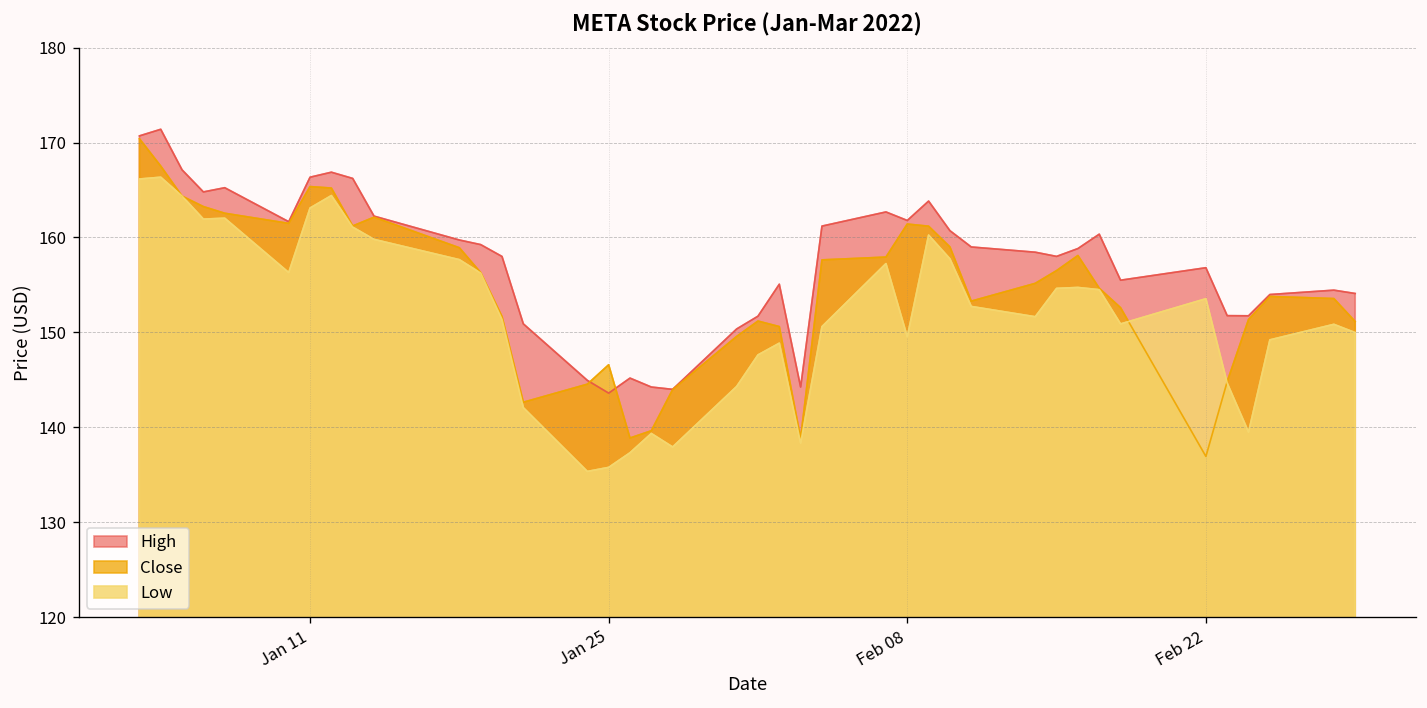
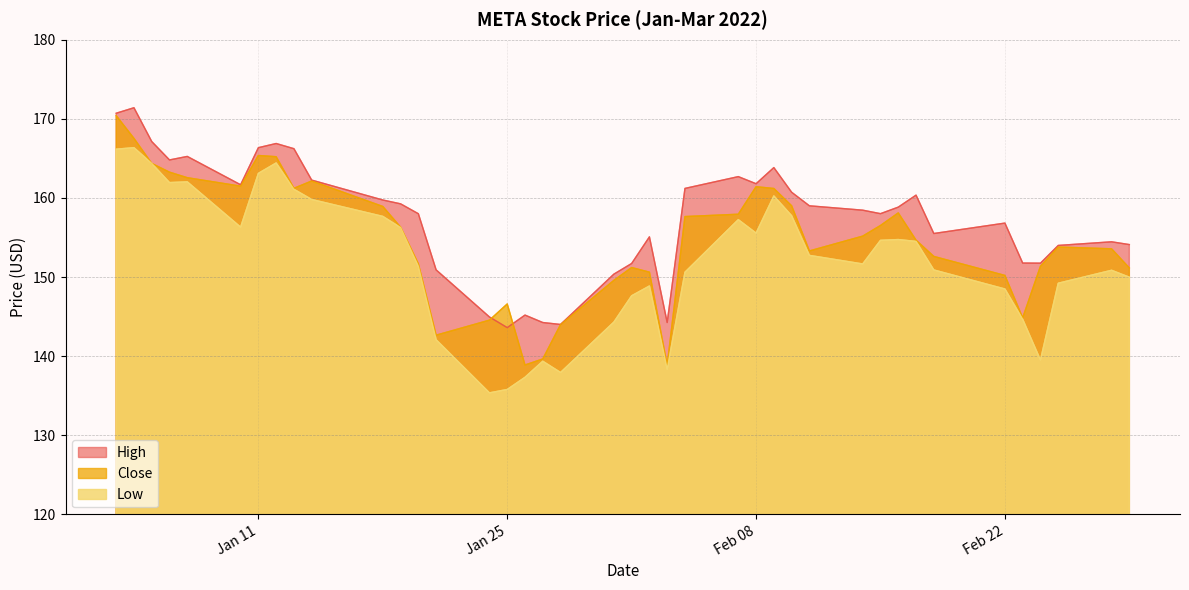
  {
    "High": {
      "Jan 11": 166,
      "Jan 25": 144,
      "Feb 08": 162,
      "Feb 22": 157
    },
    "Close": {
      "Jan 11": 165,
      "Jan 25": 147,
      "Feb 08": 161,
-     "Feb 22": 137
+     "Feb 22": 150
    },
    "Low": {
      "Jan 11": 163,
      "Jan 25": 136,
-     "Feb 08": 150,
-     "Feb 22": 154
+     "Feb 08": 156,
+     "Feb 22": 148
    }
  }
